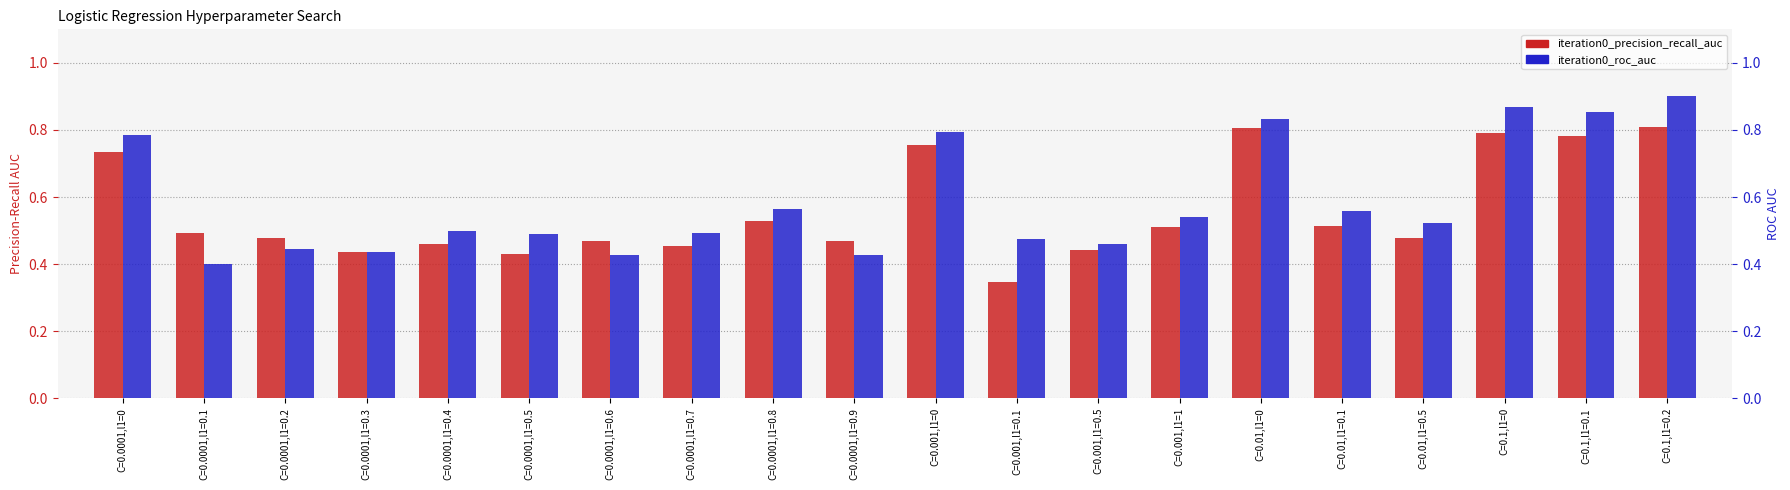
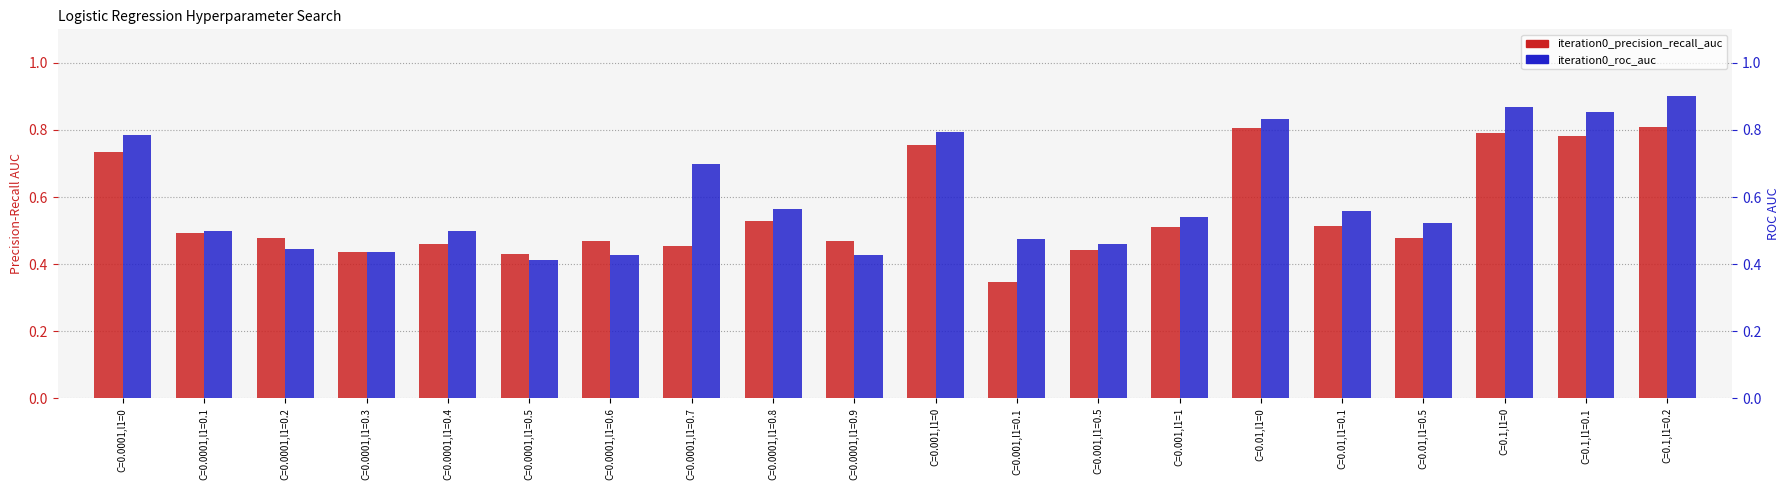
  {
    "iteration0_precision_recall_auc": {
      "C=0.0001,l1=0": 0.73,
      "C=0.0001,l1=0.1": 0.49,
      "C=0.0001,l1=0.2": 0.48,
      "C=0.0001,l1=0.3": 0.44,
      "C=0.0001,l1=0.4": 0.46,
      "C=0.0001,l1=0.5": 0.43,
      "C=0.0001,l1=0.6": 0.47,
      "C=0.0001,l1=0.7": 0.45,
      "C=0.0001,l1=0.8": 0.53,
      "C=0.0001,l1=0.9": 0.47,
      "C=0.001,l1=0": 0.75,
      "C=0.001,l1=0.1": 0.35,
      "C=0.001,l1=0.5": 0.44,
      "C=0.001,l1=1": 0.51,
      "C=0.01,l1=0": 0.81,
      "C=0.01,l1=0.1": 0.51,
      "C=0.01,l1=0.5": 0.48,
      "C=0.1,l1=0": 0.79,
      "C=0.1,l1=0.1": 0.78,
      "C=0.1,l1=0.2": 0.81
    },
    "iteration0_roc_auc": {
      "C=0.0001,l1=0": 0.79,
-     "C=0.0001,l1=0.1": 0.4,
+     "C=0.0001,l1=0.1": 0.5,
      "C=0.0001,l1=0.2": 0.44,
      "C=0.0001,l1=0.3": 0.44,
      "C=0.0001,l1=0.4": 0.50,
-     "C=0.0001,l1=0.5": 0.49,
+     "C=0.0001,l1=0.5": 0.41,
      "C=0.0001,l1=0.6": 0.43,
-     "C=0.0001,l1=0.7": 0.49,
+     "C=0.0001,l1=0.7": 0.70,
      "C=0.0001,l1=0.8": 0.56,
      "C=0.0001,l1=0.9": 0.43,
      "C=0.001,l1=0": 0.79,
      "C=0.001,l1=0.1": 0.48,
      "C=0.001,l1=0.5": 0.46,
      "C=0.001,l1=1": 0.54,
      "C=0.01,l1=0": 0.83,
      "C=0.01,l1=0.1": 0.56,
      "C=0.01,l1=0.5": 0.52,
      "C=0.1,l1=0": 0.87,
      "C=0.1,l1=0.1": 0.85,
      "C=0.1,l1=0.2": 0.90
    }
  }
